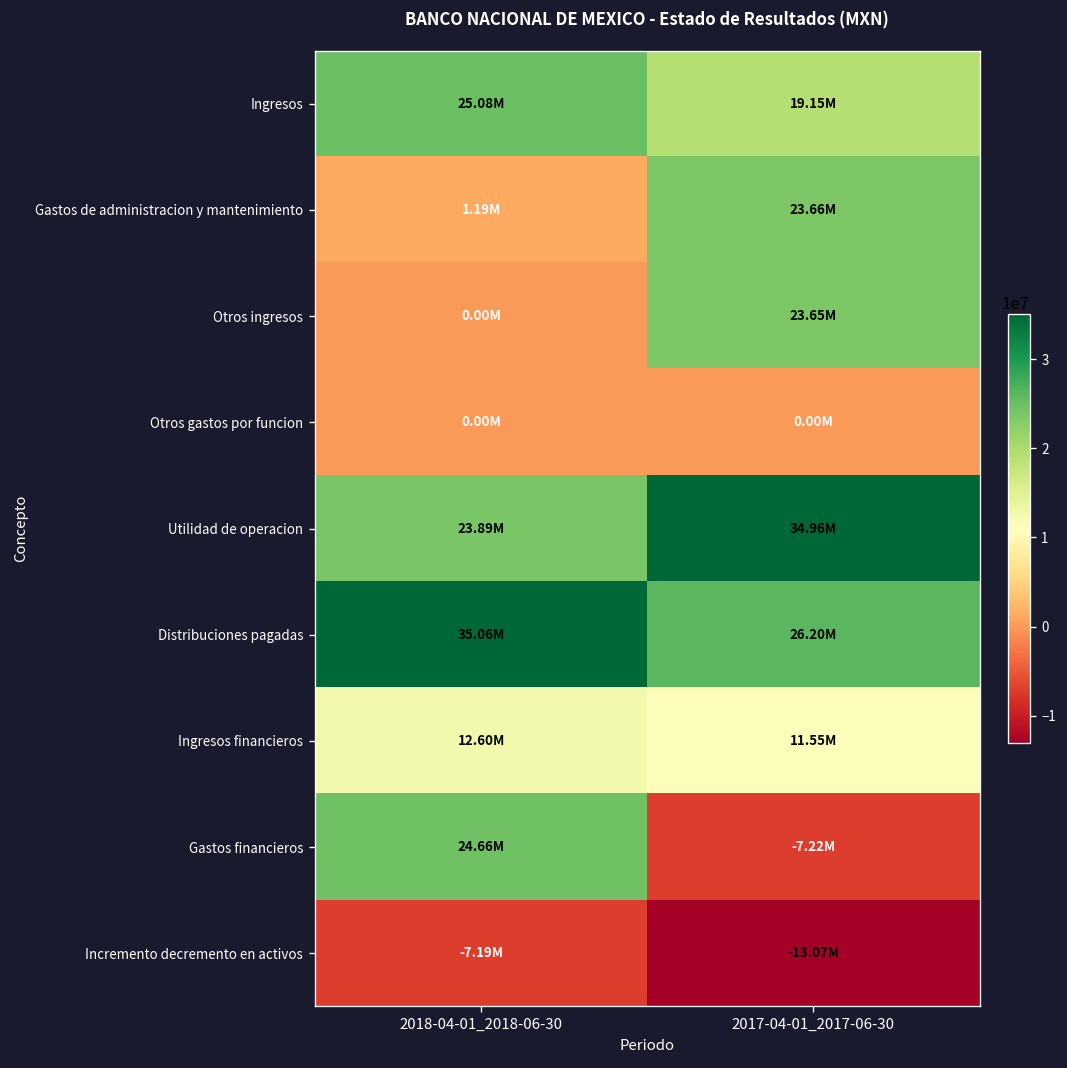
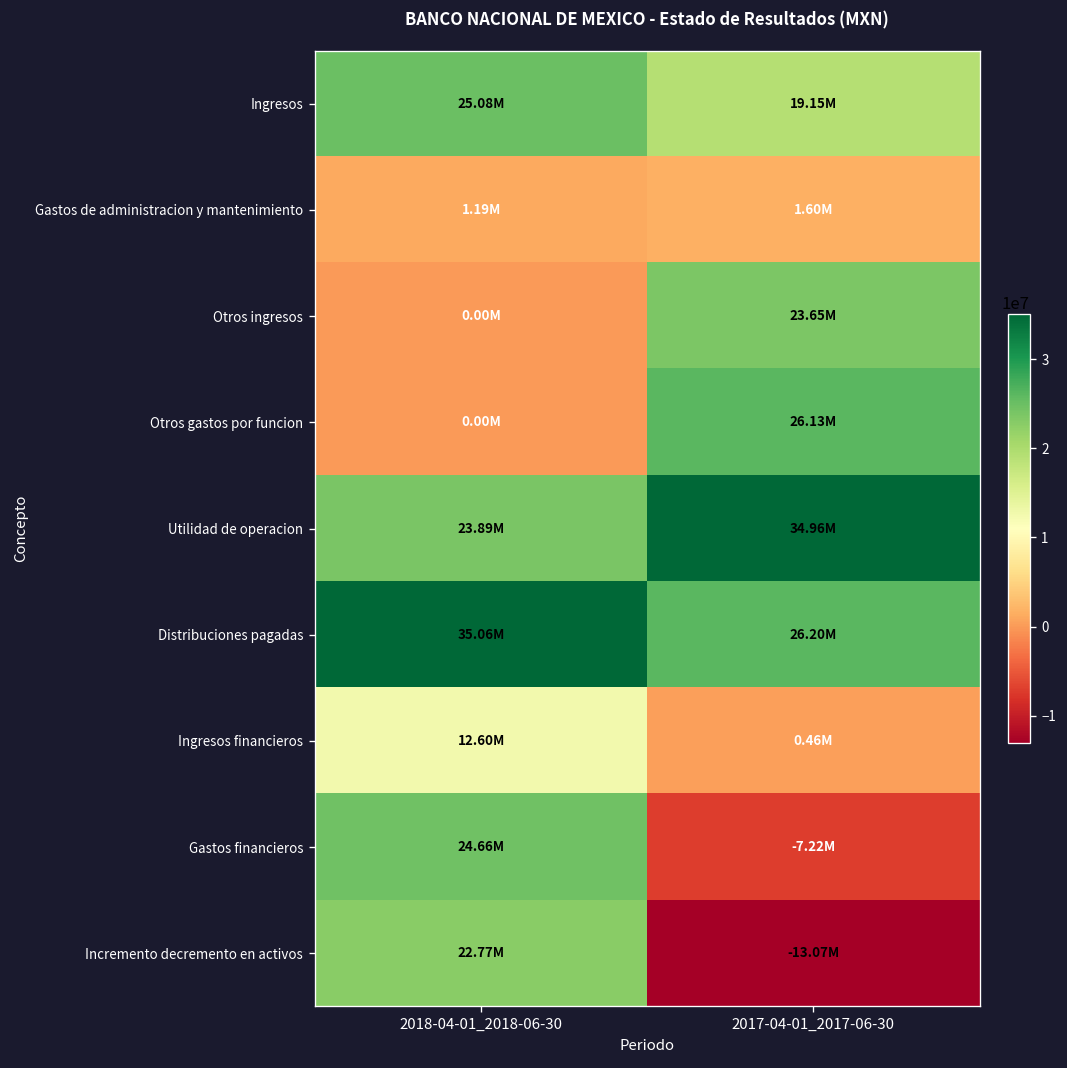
  {
    "Ingresos": {
      "2018-04-01_2018-06-30": "25.08M",
      "2017-04-01_2017-06-30": "19.15M"
    },
    "Gastos de administracion y mantenimiento": {
      "2018-04-01_2018-06-30": "1.19M",
-     "2017-04-01_2017-06-30": "23.66M"
+     "2017-04-01_2017-06-30": "1.60M"
    },
    "Otros ingresos": {
      "2018-04-01_2018-06-30": "0.00M",
      "2017-04-01_2017-06-30": "23.65M"
    },
    "Otros gastos por funcion": {
      "2018-04-01_2018-06-30": "0.00M",
-     "2017-04-01_2017-06-30": "0.00M"
+     "2017-04-01_2017-06-30": "26.13M"
    },
    "Utilidad de operacion": {
      "2018-04-01_2018-06-30": "23.89M",
      "2017-04-01_2017-06-30": "34.96M"
    },
    "Distribuciones pagadas": {
      "2018-04-01_2018-06-30": "35.06M",
      "2017-04-01_2017-06-30": "26.20M"
    },
    "Ingresos financieros": {
      "2018-04-01_2018-06-30": "12.60M",
-     "2017-04-01_2017-06-30": "11.55M"
+     "2017-04-01_2017-06-30": "0.46M"
    },
    "Gastos financieros": {
      "2018-04-01_2018-06-30": "24.66M",
      "2017-04-01_2017-06-30": "-7.22M"
    },
    "Incremento decremento en activos": {
-     "2018-04-01_2018-06-30": "-7.19M",
+     "2018-04-01_2018-06-30": "22.77M",
      "2017-04-01_2017-06-30": "-13.07M"
    }
  }
